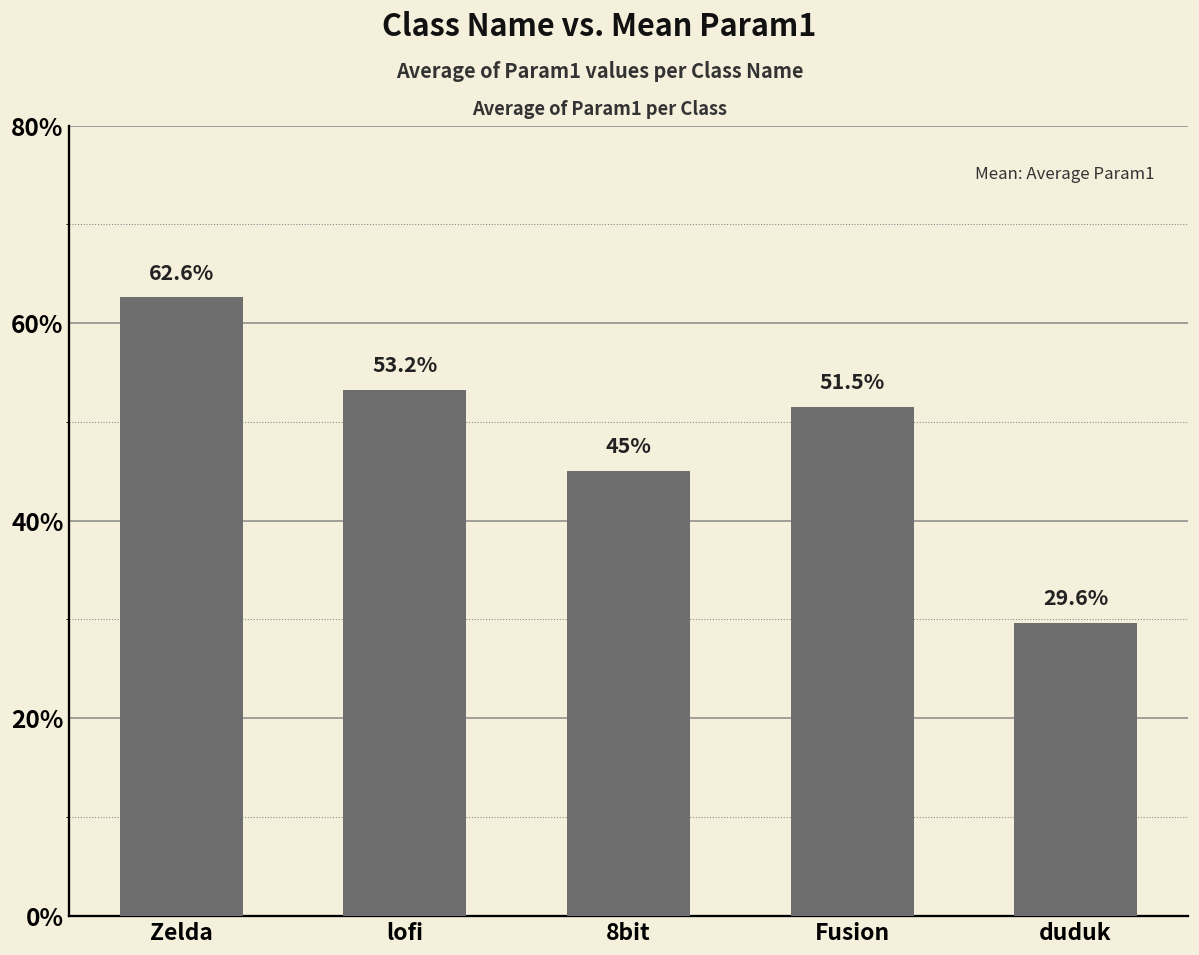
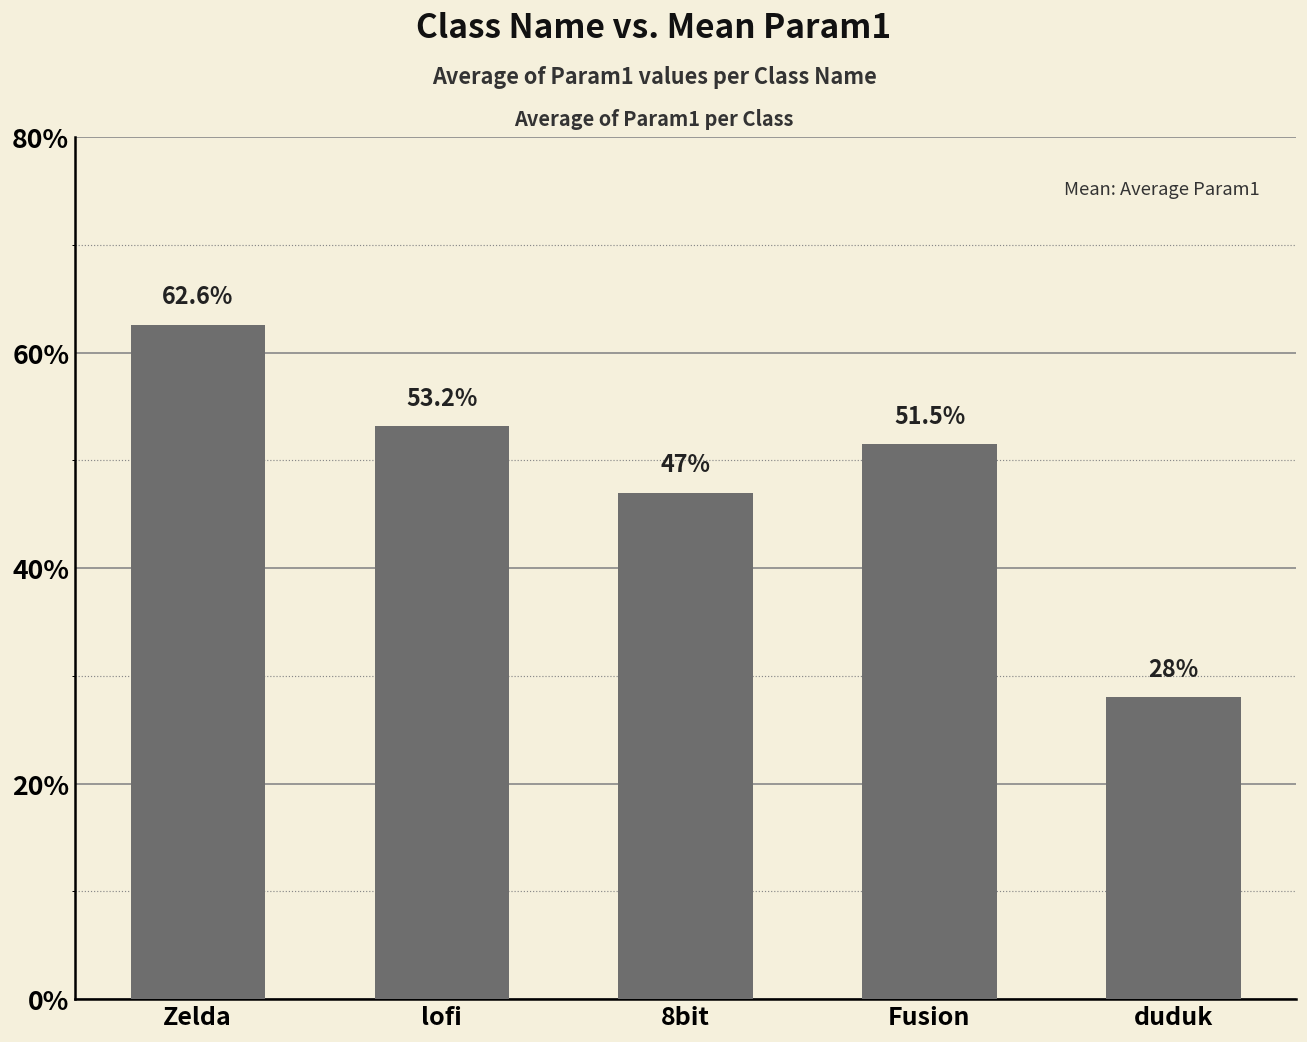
  {
    "Zelda": "62.6%",
    "lofi": "53.2%",
-   "8bit": "45%",
+   "8bit": "47%",
    "Fusion": "51.5%",
-   "duduk": "29.6%"
+   "duduk": "28%"
  }
